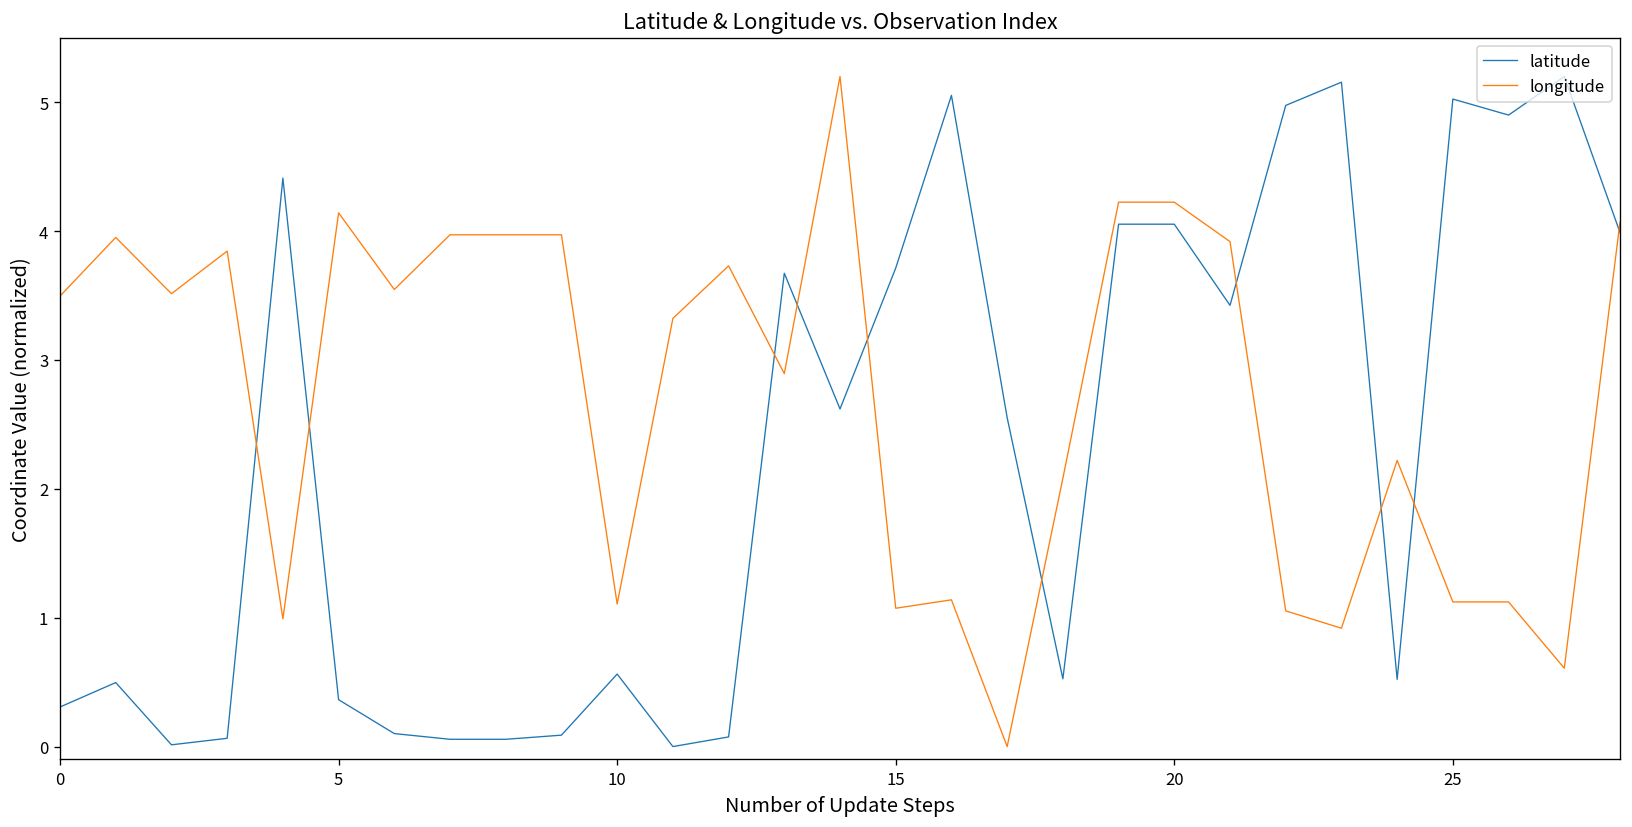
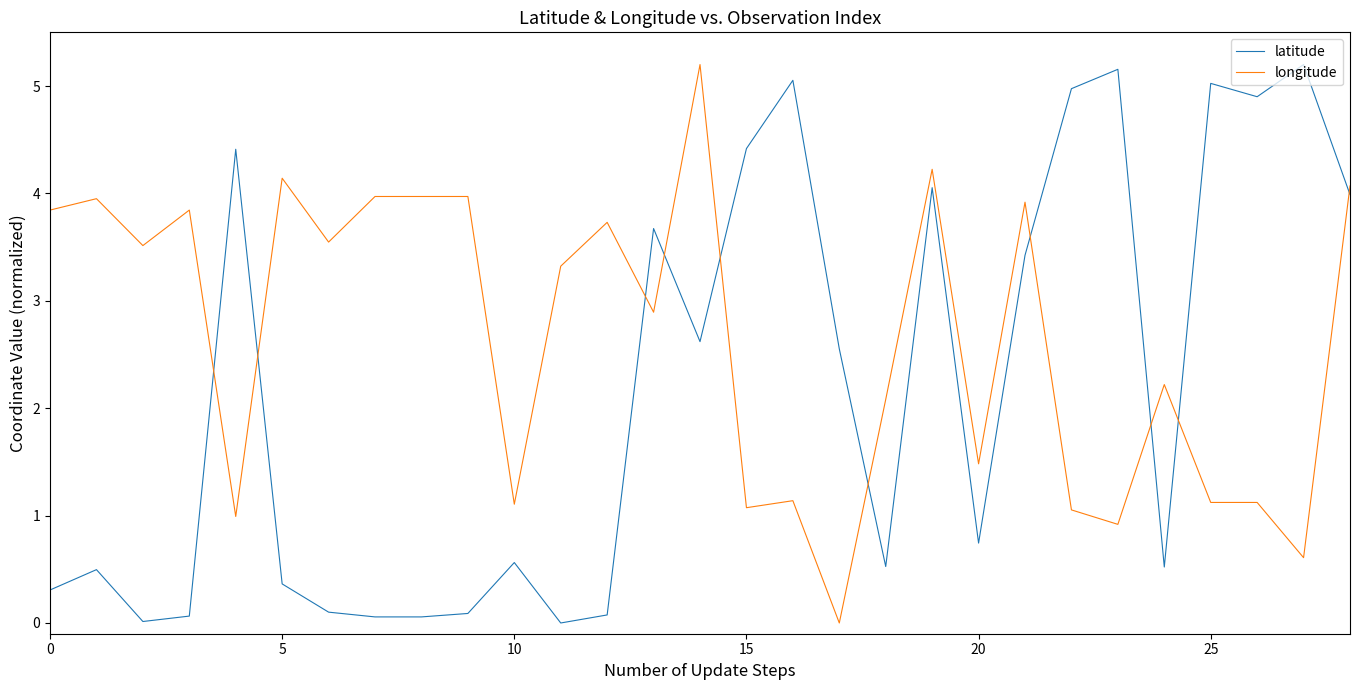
  {
    "latitude": {
      "0": 0.31,
      "5": 0.36,
      "10": 0.56,
-     "15": 3.71,
-     "20": 4.05,
+     "15": 4.42,
+     "20": 0.74,
      "25": 5.02
    },
    "longitude": {
-     "0": 3.50,
+     "0": 3.84,
      "5": 4.14,
      "10": 1.11,
      "15": 1.07,
-     "20": 4.22,
+     "20": 1.48,
      "25": 1.12
    }
  }
